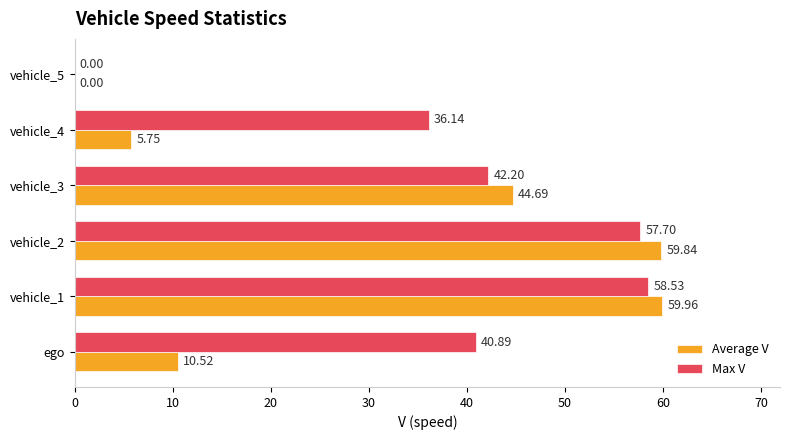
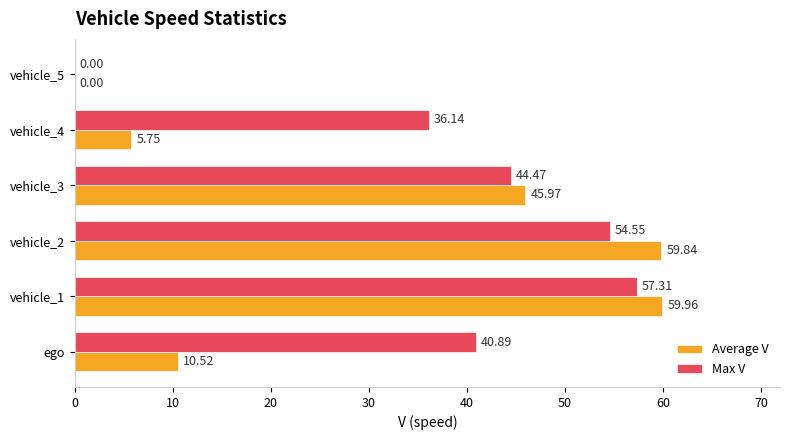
  {
    "Average V": {
      "vehicle_5": 0.00,
      "vehicle_4": 5.75,
-     "vehicle_3": 44.69,
+     "vehicle_3": 45.97,
      "vehicle_2": 59.84,
      "vehicle_1": 59.96,
      "ego": 10.52
    },
    "Max V": {
      "vehicle_5": 0.00,
      "vehicle_4": 36.14,
-     "vehicle_3": 42.20,
-     "vehicle_2": 57.70,
-     "vehicle_1": 58.53,
+     "vehicle_3": 44.47,
+     "vehicle_2": 54.55,
+     "vehicle_1": 57.31,
      "ego": 40.89
    }
  }
